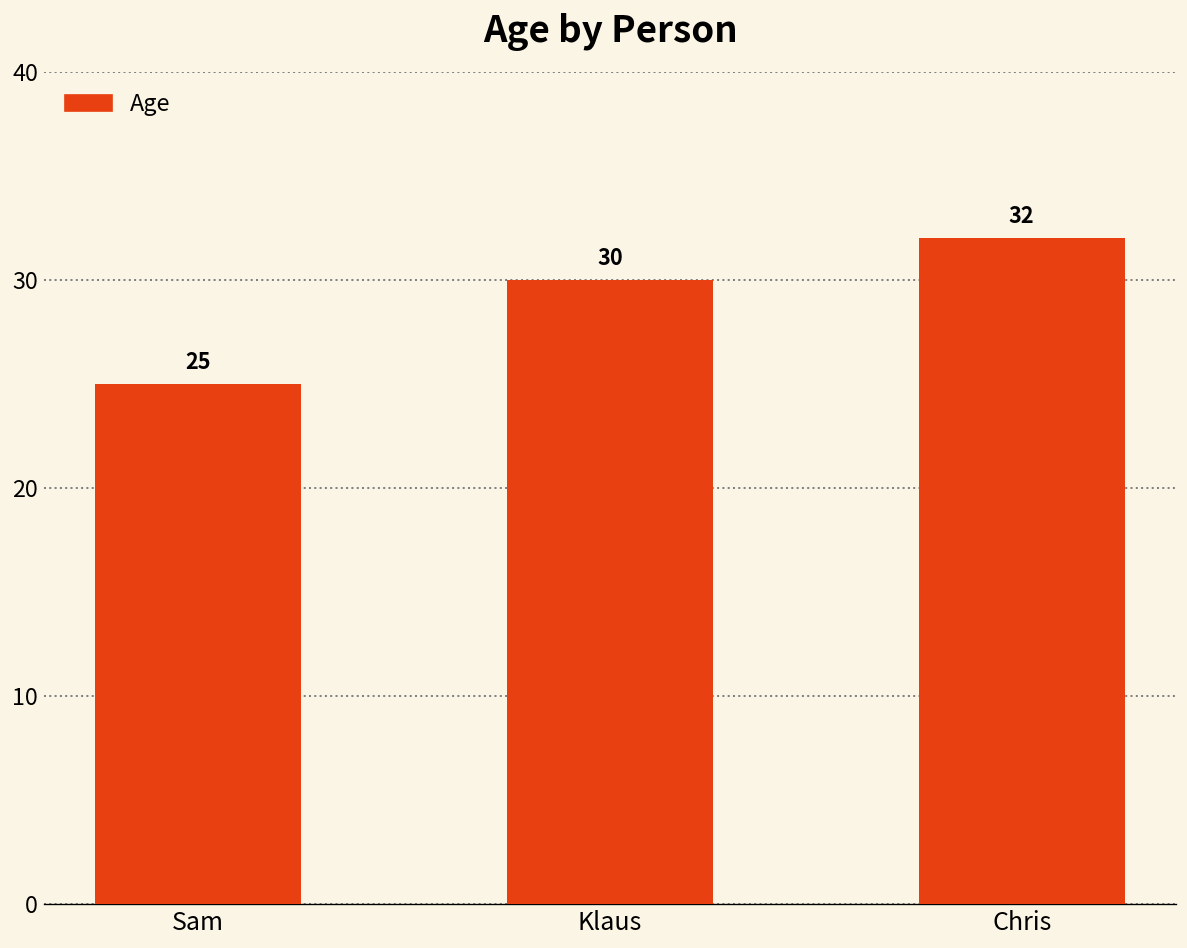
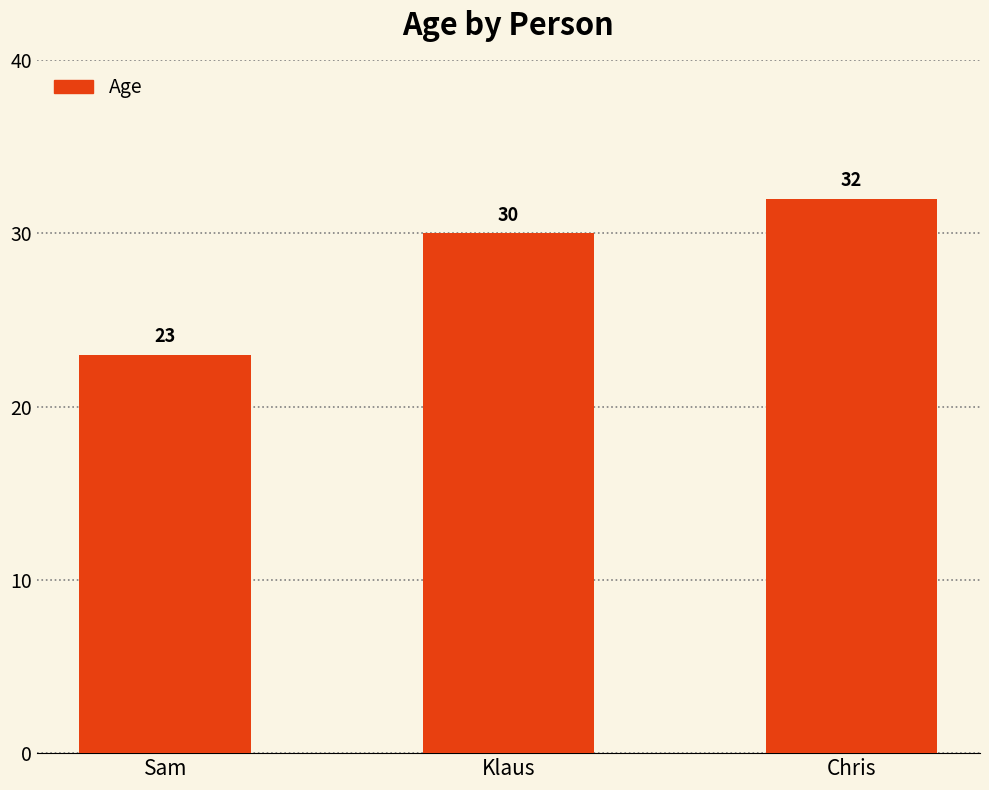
  {
-   "Sam": 25,
+   "Sam": 23,
    "Klaus": 30,
    "Chris": 32
  }
